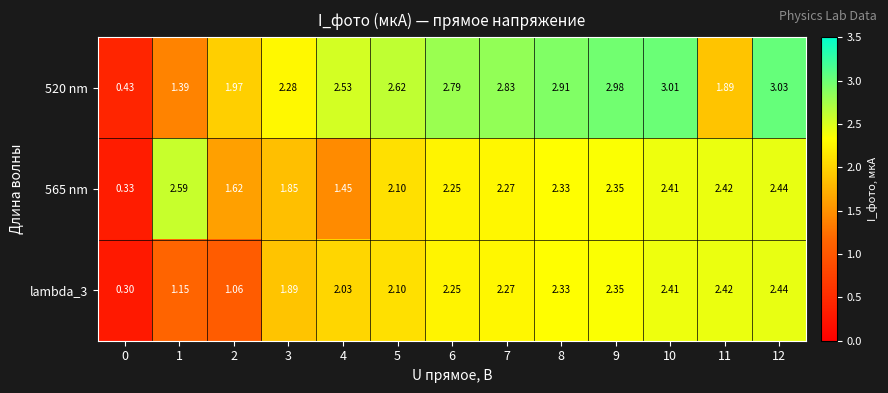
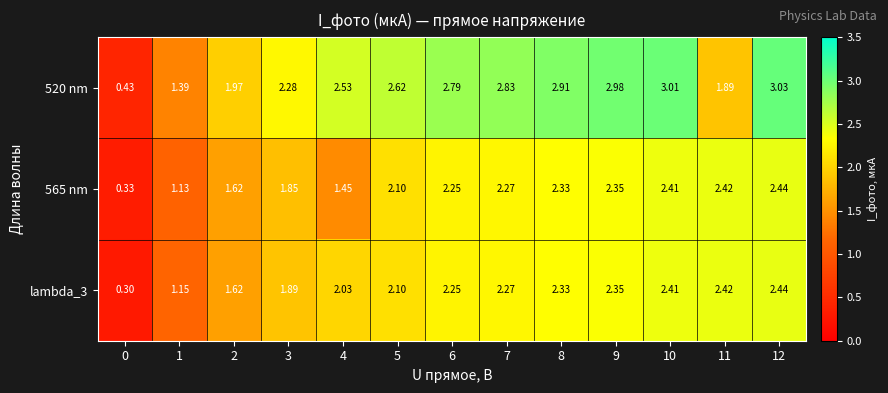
  {
    "520 nm": {
      "0": 0.43,
      "1": 1.39,
      "2": 1.97,
      "3": 2.28,
      "4": 2.53,
      "5": 2.62,
      "6": 2.79,
      "7": 2.83,
      "8": 2.91,
      "9": 2.98,
      "10": 3.01,
      "11": 1.89,
      "12": 3.03
    },
    "565 nm": {
      "0": 0.33,
-     "1": 2.59,
+     "1": 1.13,
      "2": 1.62,
      "3": 1.85,
      "4": 1.45,
      "5": 2.10,
      "6": 2.25,
      "7": 2.27,
      "8": 2.33,
      "9": 2.35,
      "10": 2.41,
      "11": 2.42,
      "12": 2.44
    },
    "lambda_3": {
      "0": 0.30,
      "1": 1.15,
-     "2": 1.06,
+     "2": 1.62,
      "3": 1.89,
      "4": 2.03,
      "5": 2.10,
      "6": 2.25,
      "7": 2.27,
      "8": 2.33,
      "9": 2.35,
      "10": 2.41,
      "11": 2.42,
      "12": 2.44
    }
  }
